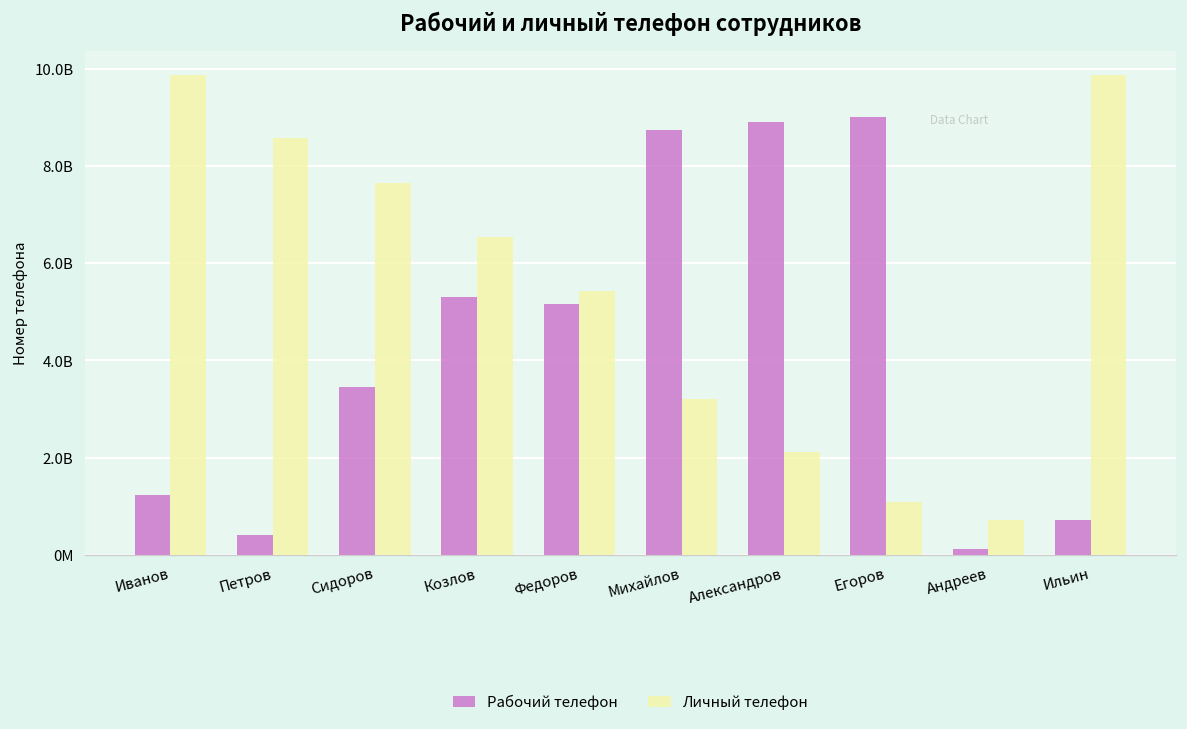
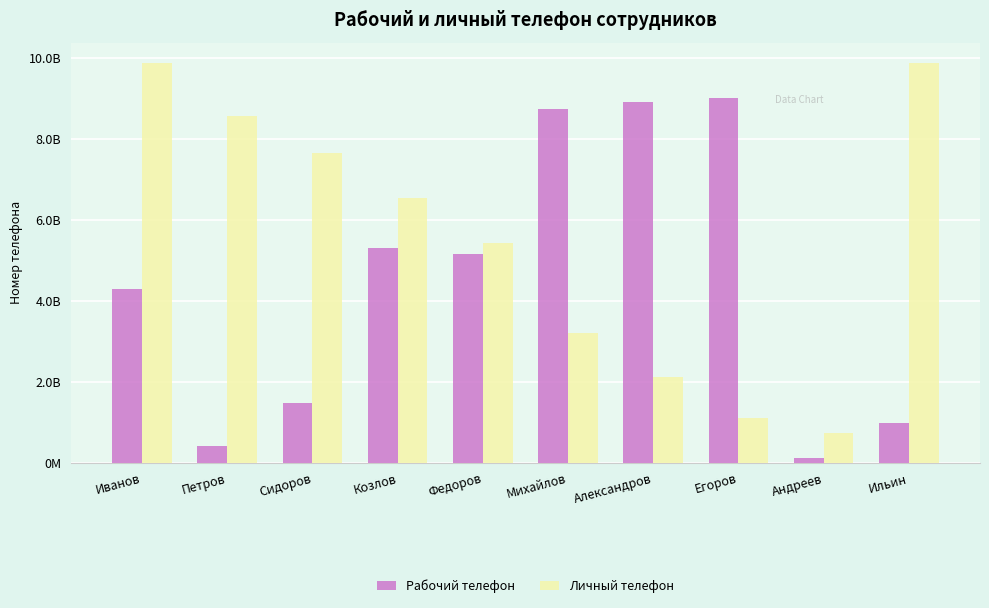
  {
    "Рабочий телефон": {
-     "Иванов": 1200000000,
+     "Иванов": 4300000000,
      "Петров": 400000000,
-     "Сидоров": 3500000000,
+     "Сидоров": 1500000000,
      "Козлов": 5300000000,
      "Федоров": 5200000000,
      "Михайлов": 8700000000,
      "Александров": 8900000000,
      "Егоров": 9000000000,
      "Андреев": 100000000,
-     "Ильин": 700000000
+     "Ильин": 1000000000
    },
    "Личный телефон": {
      "Иванов": 9900000000,
      "Петров": 8600000000,
      "Сидоров": 7700000000,
      "Козлов": 6500000000,
      "Федоров": 5400000000,
      "Михайлов": 3200000000,
      "Александров": 2100000000,
      "Егоров": 1100000000,
      "Андреев": 700000000,
      "Ильин": 9900000000
    }
  }
